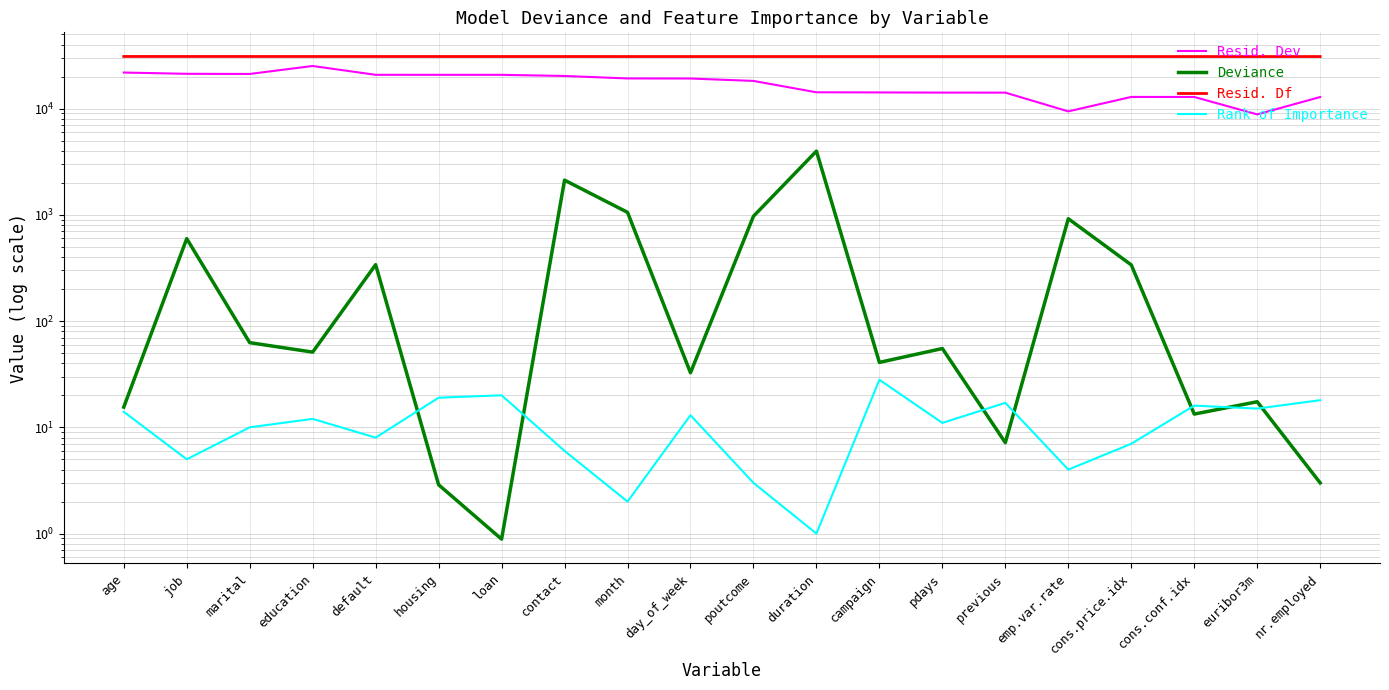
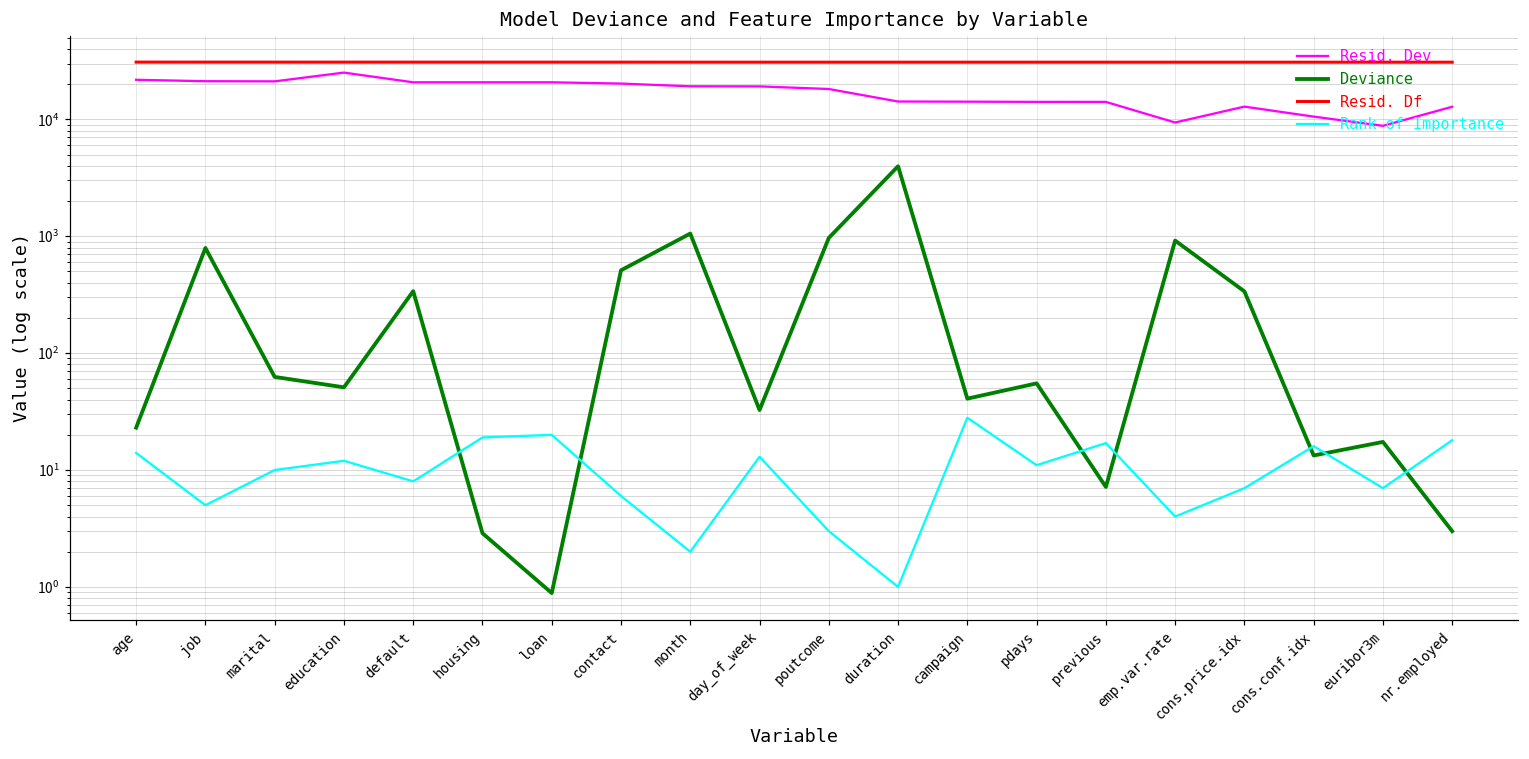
  {
    "Resid. Dev": {
      "age": 22000,
      "job": 21000,
      "marital": 21000,
      "education": 25000,
      "default": 21000,
      "housing": 21000,
      "loan": 21000,
      "contact": 20000,
      "month": 19000,
      "day_of_week": 19000,
      "poutcome": 18000,
      "duration": 14000,
      "campaign": 14000,
      "pdays": 14000,
      "previous": 14000,
      "emp.var.rate": 9000,
      "cons.price.idx": 13000,
-     "cons.conf.idx": 13000,
+     "cons.conf.idx": 11000,
      "euribor3m": 9000,
      "nr.employed": 13000
    },
    "Deviance": {
-     "age": 15,
-     "job": 600,
+     "age": 23,
+     "job": 800,
      "marital": 60,
      "education": 50,
      "default": 340,
      "housing": 3,
      "loan": 0.9,
-     "contact": 2100,
+     "contact": 500,
      "month": 1100,
      "day_of_week": 33,
      "poutcome": 1000,
      "duration": 4000,
      "campaign": 41,
      "pdays": 60,
      "previous": 7,
      "emp.var.rate": 900,
      "cons.price.idx": 340,
      "cons.conf.idx": 13,
      "euribor3m": 17,
      "nr.employed": 3
    },
    "Resid. Df": {
      "age": 31000,
      "job": 31000,
      "marital": 31000,
      "education": 31000,
      "default": 31000,
      "housing": 31000,
      "loan": 31000,
      "contact": 31000,
      "month": 31000,
      "day_of_week": 31000,
      "poutcome": 31000,
      "duration": 31000,
      "campaign": 31000,
      "pdays": 31000,
      "previous": 31000,
      "emp.var.rate": 31000,
      "cons.price.idx": 31000,
      "cons.conf.idx": 31000,
      "euribor3m": 31000,
      "nr.employed": 31000
    },
    "Rank of Importance": {
      "age": 14,
      "job": 5,
      "marital": 10,
      "education": 12,
      "default": 8,
      "housing": 19,
      "loan": 20,
      "contact": 6,
      "month": 2,
      "day_of_week": 13,
      "poutcome": 3,
      "duration": 1,
      "campaign": 28,
      "pdays": 11,
      "previous": 17,
      "emp.var.rate": 4,
      "cons.price.idx": 7,
      "cons.conf.idx": 16,
-     "euribor3m": 15,
+     "euribor3m": 7,
      "nr.employed": 18
    }
  }
